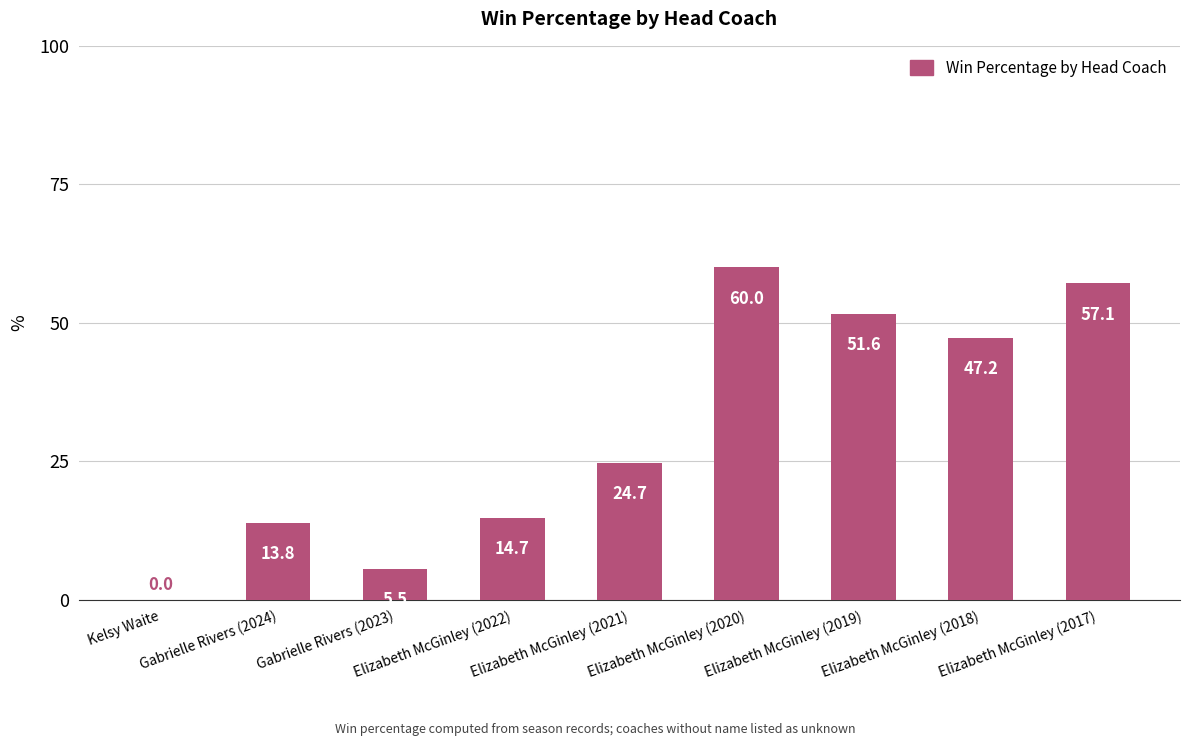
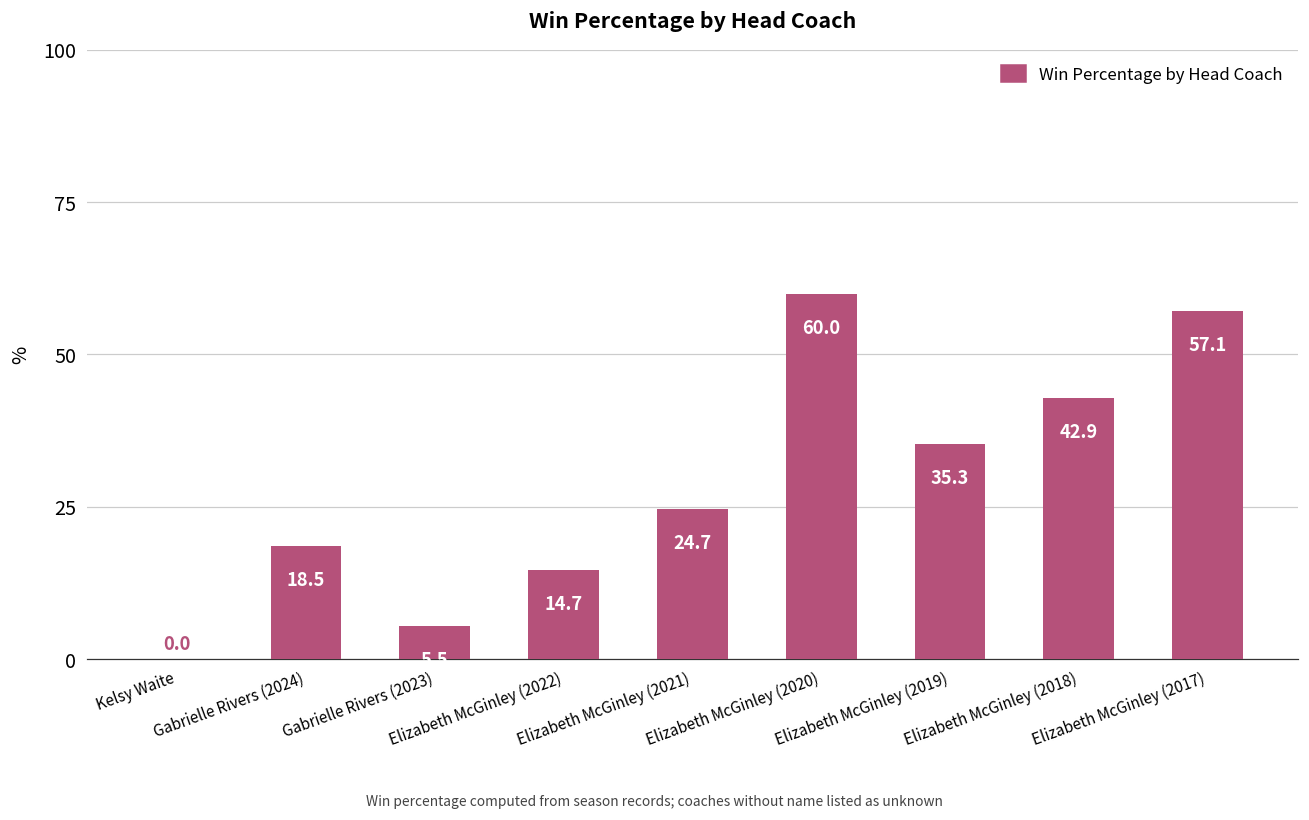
  {
    "Kelsy Waite": 0.0,
-   "Gabrielle Rivers (2024)": 13.8,
+   "Gabrielle Rivers (2024)": 18.5,
    "Elizabeth McGinley (2022)": 14.7,
    "Elizabeth McGinley (2021)": 24.7,
    "Elizabeth McGinley (2020)": 60.0,
-   "Elizabeth McGinley (2019)": 51.6,
-   "Elizabeth McGinley (2018)": 47.2,
+   "Elizabeth McGinley (2019)": 35.3,
+   "Elizabeth McGinley (2018)": 42.9,
    "Elizabeth McGinley (2017)": 57.1
  }
